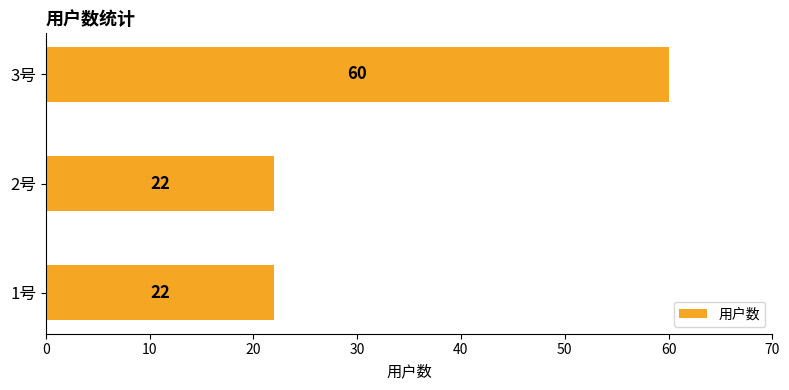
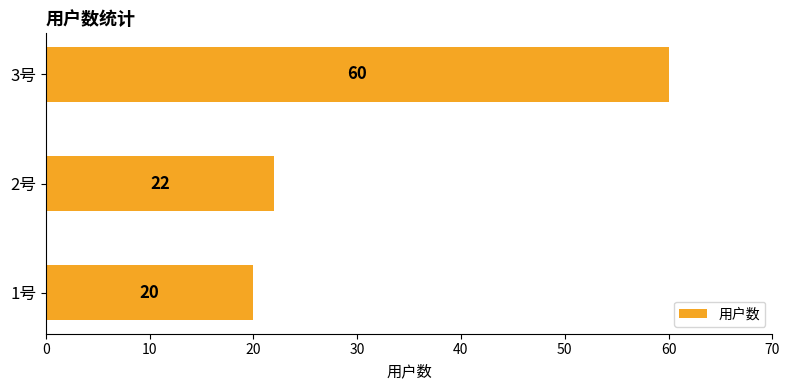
  {
    "3号": 60,
    "2号": 22,
-   "1号": 22
+   "1号": 20
  }
